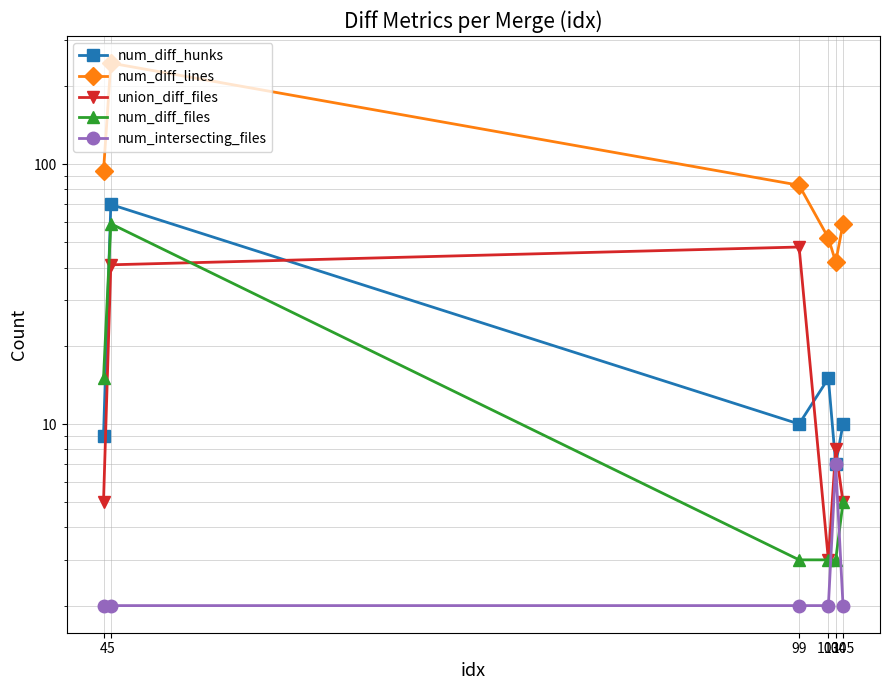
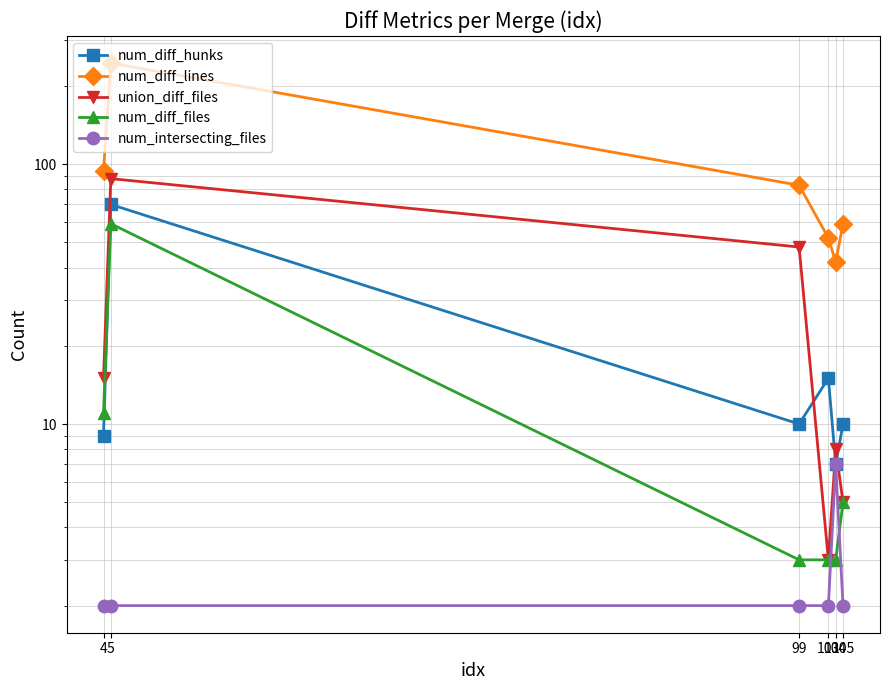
  {
    "num_diff_hunks": {
      "4": 9,
      "5": 70,
      "99": 10
    },
    "num_diff_lines": {
      "4": 94,
      "99": 83
    },
    "union_diff_files": {
-     "4": 5,
-     "5": 41,
+     "4": 15,
+     "5": 88,
      "99": 48
    },
    "num_diff_files": {
-     "4": 15,
+     "4": 11,
      "5": 59,
      "99": 3
    },
    "num_intersecting_files": {
      "4": 2,
      "5": 2,
      "99": 2
    }
  }
